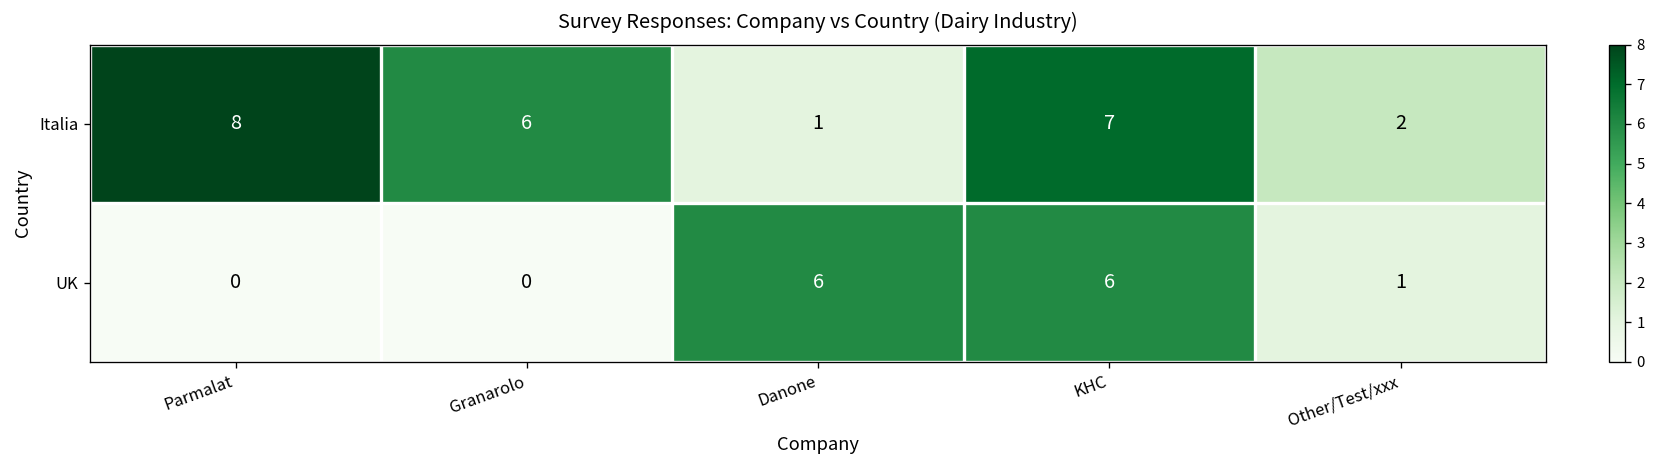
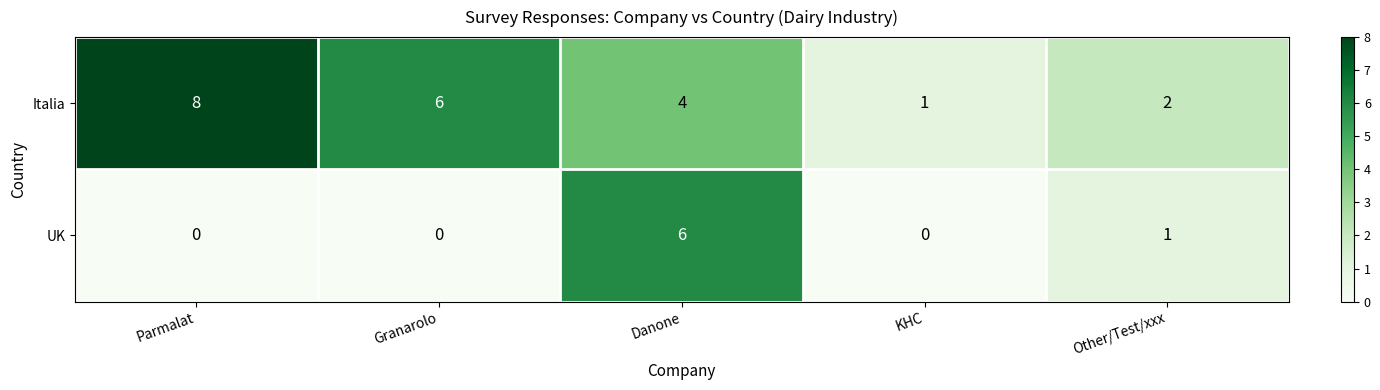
  {
    "Italia": {
      "Parmalat": 8,
      "Granarolo": 6,
-     "Danone": 1,
-     "KHC": 7,
+     "Danone": 4,
+     "KHC": 1,
      "Other/Test/xxx": 2
    },
    "UK": {
      "Parmalat": 0,
      "Granarolo": 0,
      "Danone": 6,
-     "KHC": 6,
+     "KHC": 0,
      "Other/Test/xxx": 1
    }
  }
